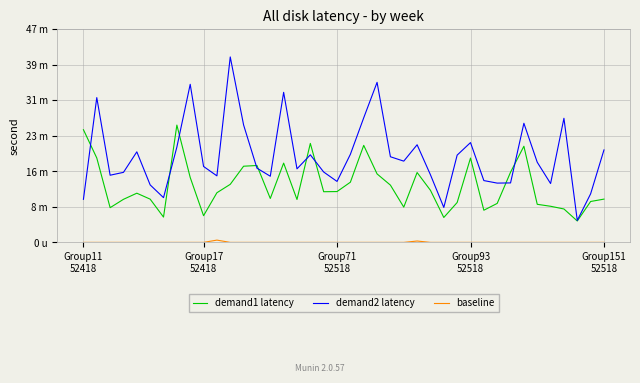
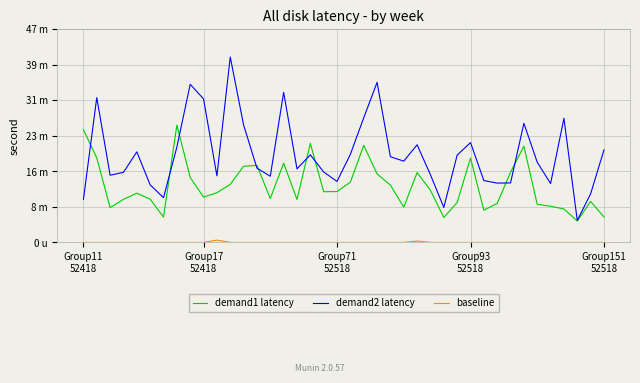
  {
    "demand1 latency": {
      "Group11 52418": "25 m",
-     "Group17 52418": "6 m",
+     "Group17 52418": "10 m",
      "Group71 52518": "11 m",
      "Group93 52518": "19 m",
-     "Group151 52518": "9 m"
+     "Group151 52518": "6 m"
    },
    "demand2 latency": {
      "Group11 52418": "9 m",
-     "Group17 52418": "17 m",
+     "Group17 52418": "31 m",
      "Group71 52518": "13 m",
      "Group93 52518": "22 m",
      "Group151 52518": "20 m"
    },
    "baseline": {
      "Group11 52418": "0 m",
      "Group17 52418": "0 m",
      "Group71 52518": "0 m",
      "Group93 52518": "0 m",
      "Group151 52518": "0 m"
    }
  }
